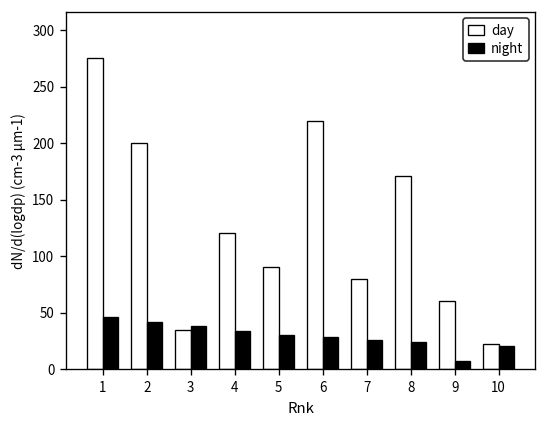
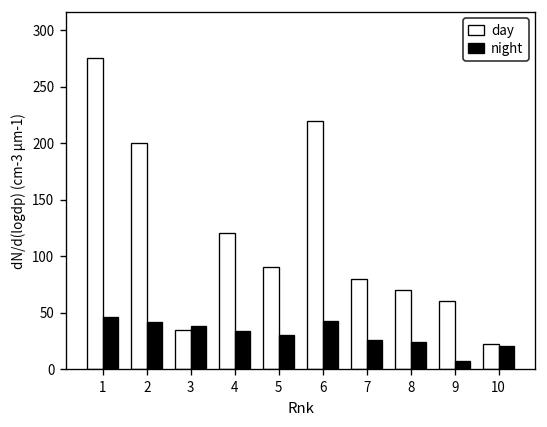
  {
    "day": {
      "1": 280,
      "2": 200,
      "3": 30,
      "4": 120,
      "5": 90,
      "6": 220,
      "7": 80,
-     "8": 170,
+     "8": 70,
      "9": 60,
      "10": 20
    },
    "night": {
      "1": 50,
      "2": 40,
      "3": 40,
      "4": 30,
      "5": 30,
-     "6": 30,
+     "6": 40,
      "7": 30,
      "8": 20,
      "9": 10,
      "10": 20
    }
  }
